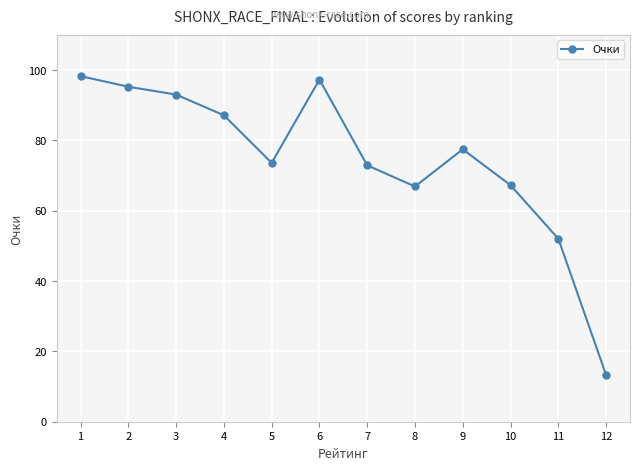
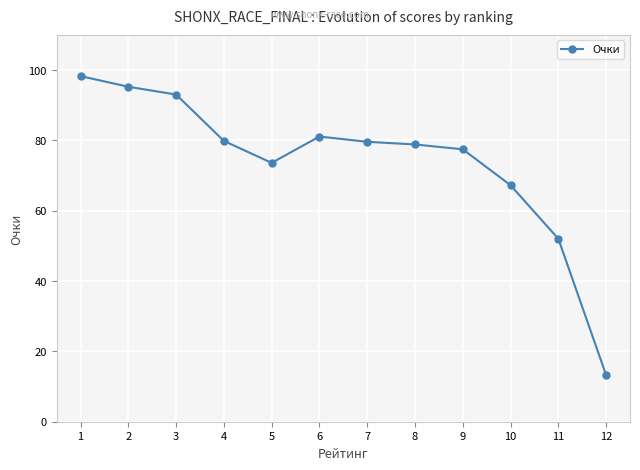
  {
    "1": 98,
    "2": 95,
    "3": 93,
-   "4": 87,
+   "4": 80,
    "5": 74,
-   "6": 97,
-   "7": 73,
-   "8": 67,
+   "6": 81,
+   "7": 80,
+   "8": 79,
    "9": 77,
    "10": 67,
    "11": 52,
    "12": 13
  }
